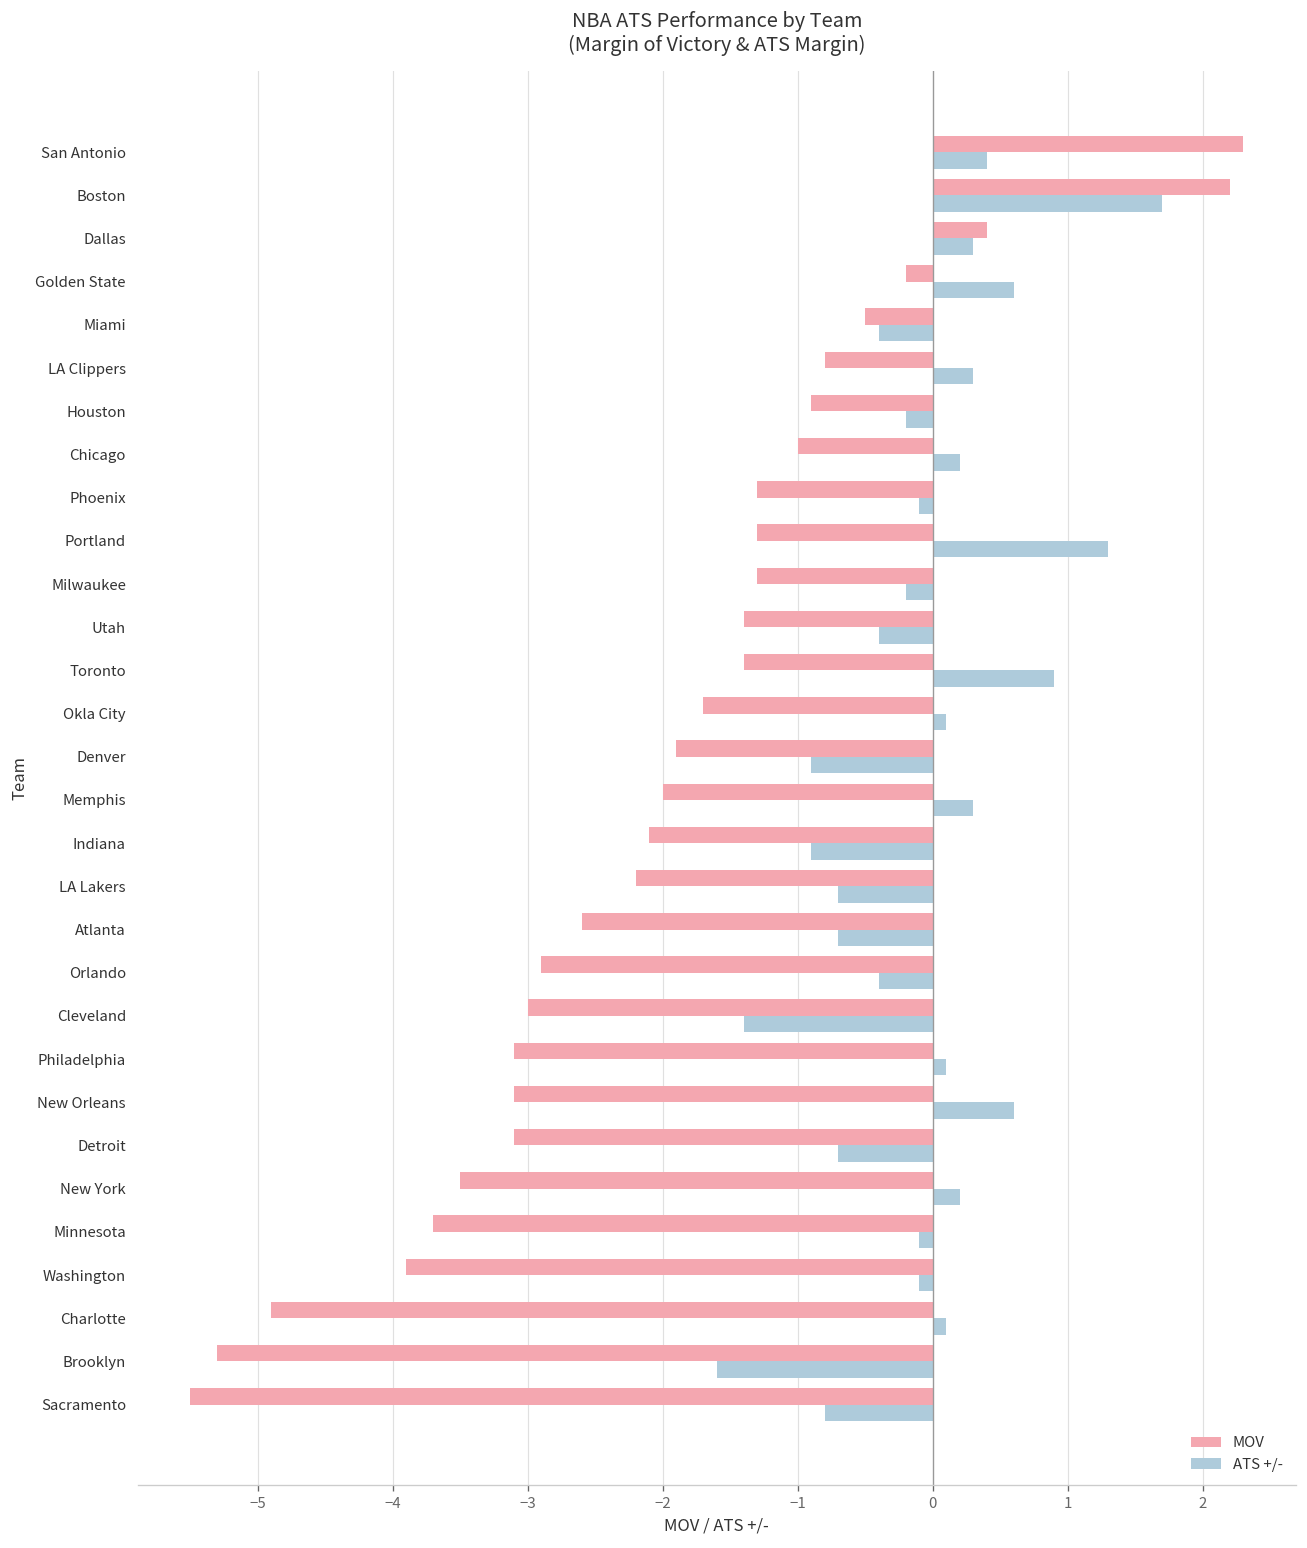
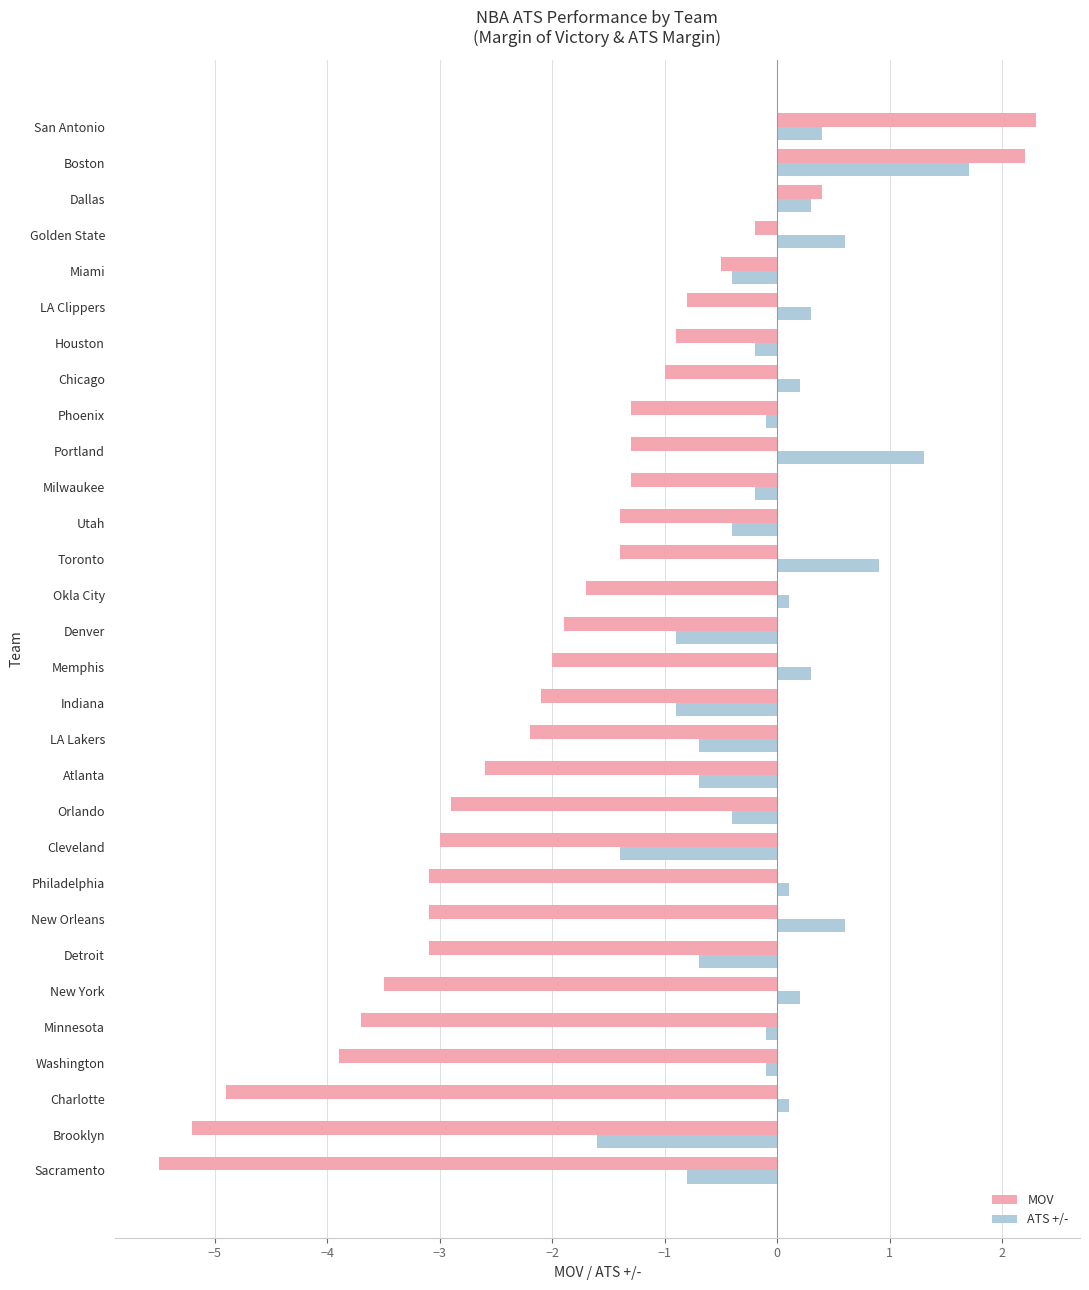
  {
    "MOV": {
      "San Antonio": 2.3,
      "Boston": 2.2,
      "Dallas": 0.4,
      "Golden State": -0.2,
      "Miami": -0.5,
      "LA Clippers": -0.8,
      "Houston": -0.9,
      "Chicago": -1.0,
      "Phoenix": -1.3,
      "Portland": -1.3,
      "Milwaukee": -1.3,
      "Utah": -1.4,
      "Toronto": -1.4,
      "Okla City": -1.7,
      "Denver": -1.9,
      "Memphis": -2.0,
      "Indiana": -2.1,
      "LA Lakers": -2.2,
      "Atlanta": -2.6,
      "Orlando": -2.9,
      "Cleveland": -3.0,
      "Philadelphia": -3.1,
      "New Orleans": -3.1,
      "Detroit": -3.1,
      "New York": -3.5,
      "Minnesota": -3.7,
      "Washington": -3.9,
      "Charlotte": -4.9,
-     "Brooklyn": -5.3,
+     "Brooklyn": -5.2,
      "Sacramento": -5.5
    },
    "ATS +/-": {
      "San Antonio": 0.4,
      "Boston": 1.7,
      "Dallas": 0.3,
      "Golden State": 0.6,
      "Miami": -0.4,
      "LA Clippers": 0.3,
      "Houston": -0.2,
      "Chicago": 0.2,
      "Phoenix": -0.1,
      "Portland": 1.3,
      "Milwaukee": -0.2,
      "Utah": -0.4,
      "Toronto": 0.9,
      "Okla City": 0.1,
      "Denver": -0.9,
      "Memphis": 0.3,
      "Indiana": -0.9,
      "LA Lakers": -0.7,
      "Atlanta": -0.7,
      "Orlando": -0.4,
      "Cleveland": -1.4,
      "Philadelphia": 0.1,
      "New Orleans": 0.6,
      "Detroit": -0.7,
      "New York": 0.2,
      "Minnesota": -0.1,
      "Washington": -0.1,
      "Charlotte": 0.1,
      "Brooklyn": -1.6,
      "Sacramento": -0.8
    }
  }
